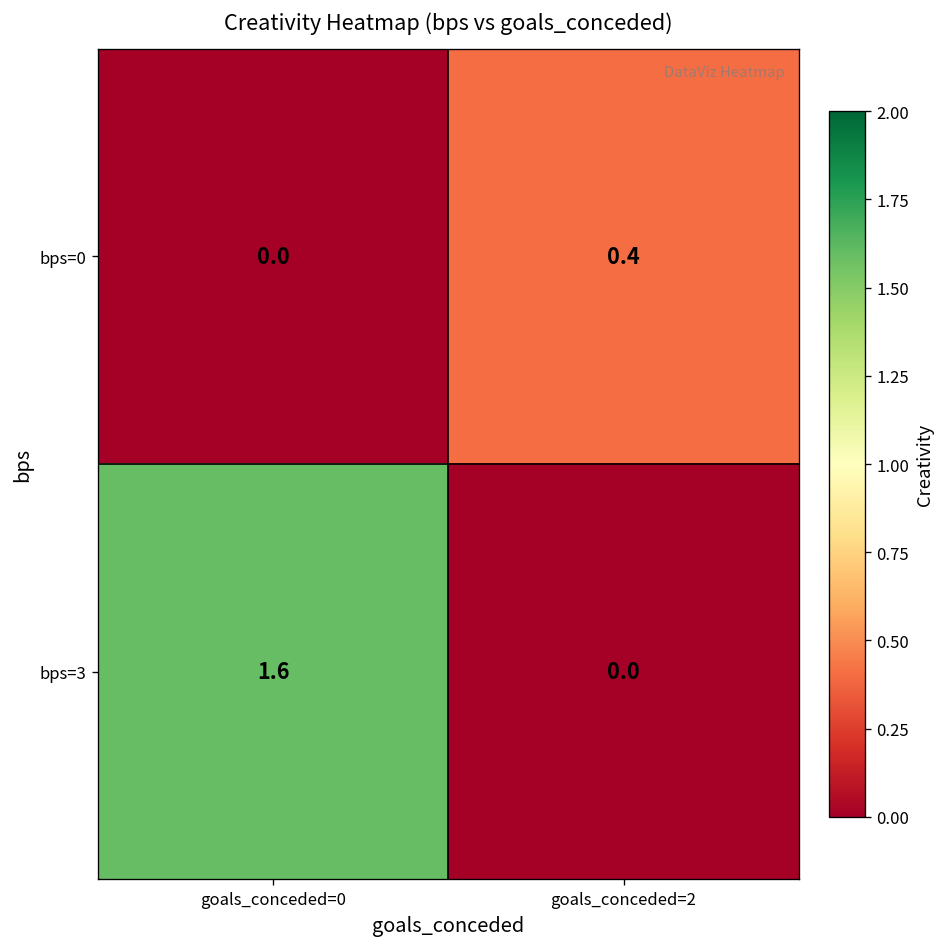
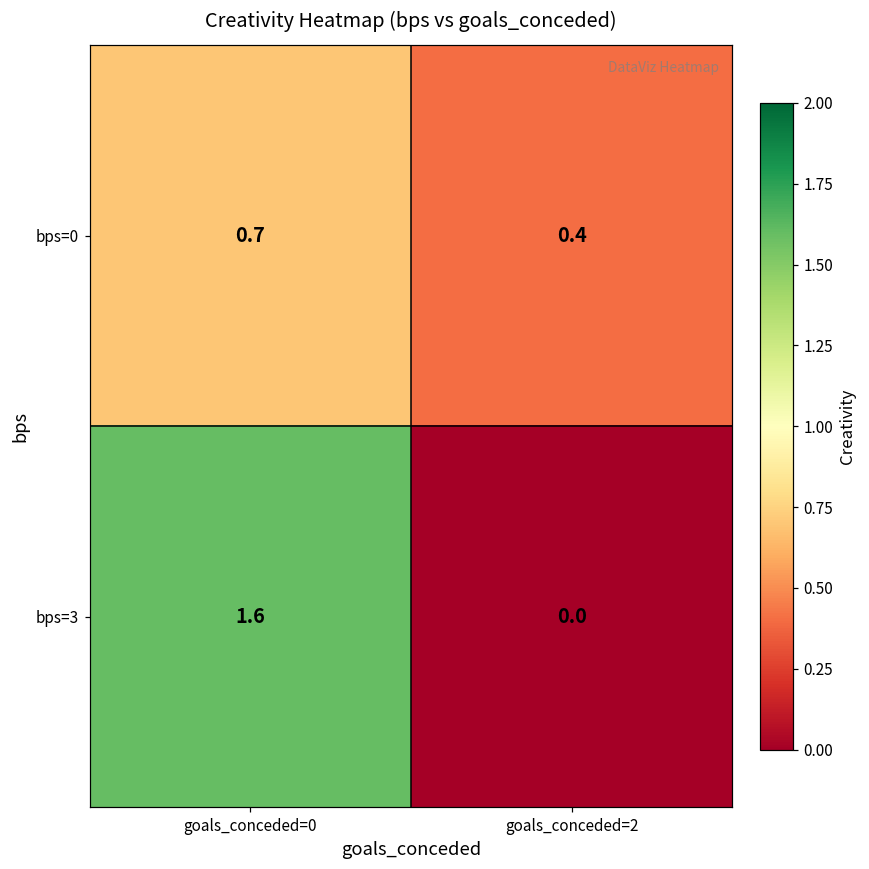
  {
    "bps=0": {
-     "goals_conceded=0": 0.0
+     "goals_conceded=0": 0.7
    },
    "bps=3": {
      "goals_conceded=0": 1.6,
      "goals_conceded=2": 0.0
    }
  }
